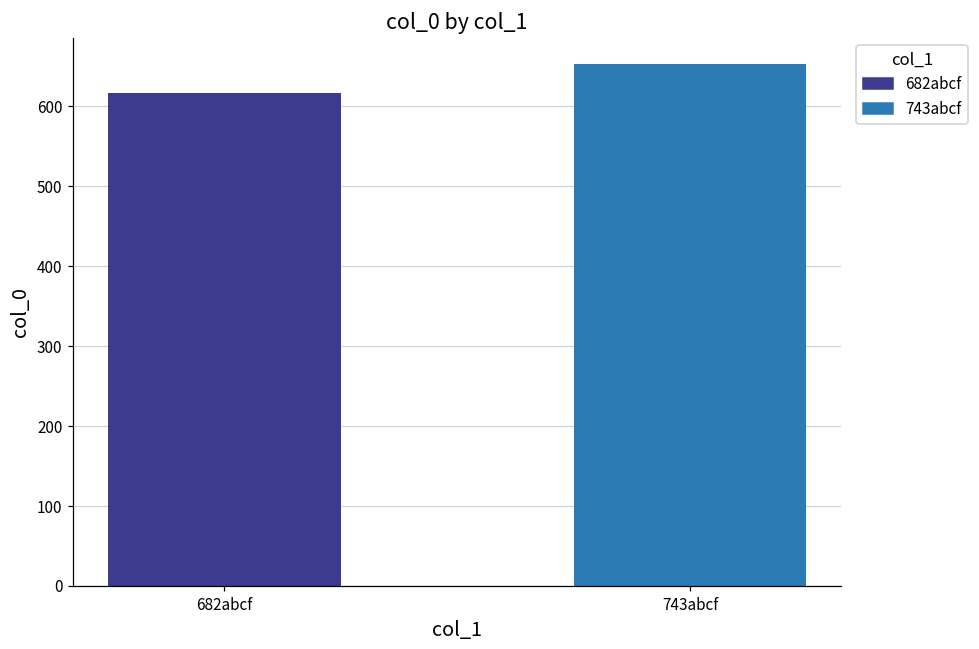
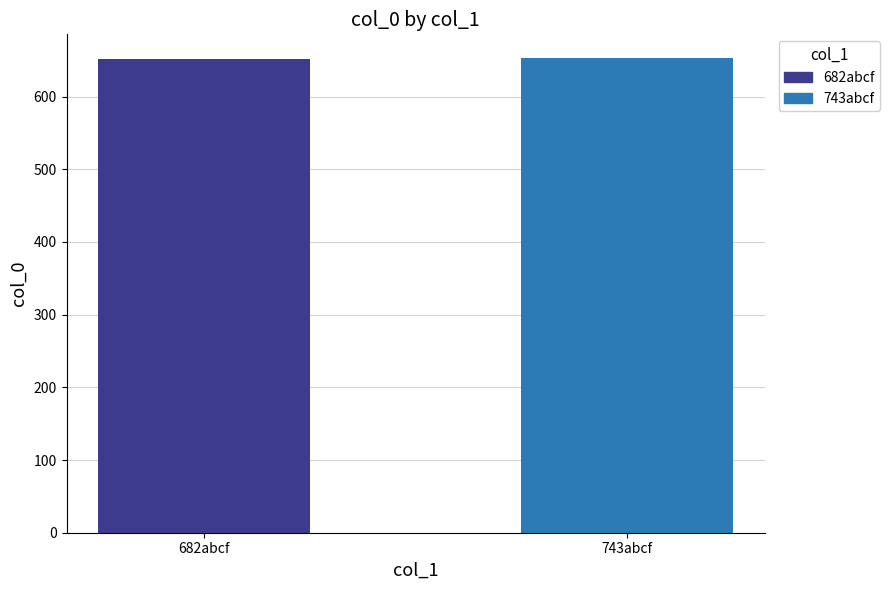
  {
-   "682abcf": 620,
+   "682abcf": 650,
    "743abcf": 650
  }
